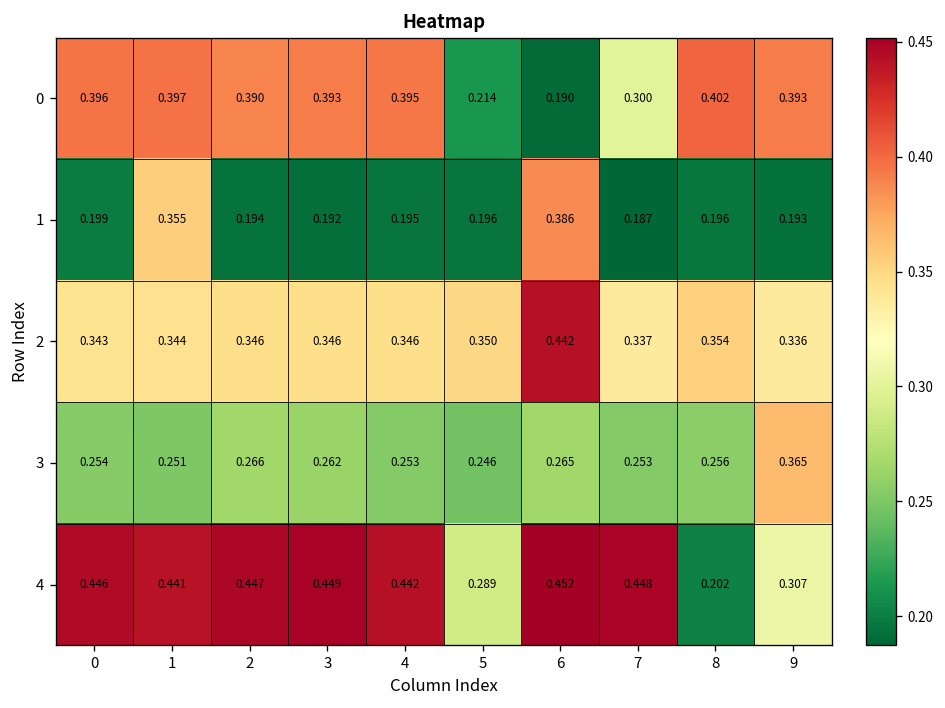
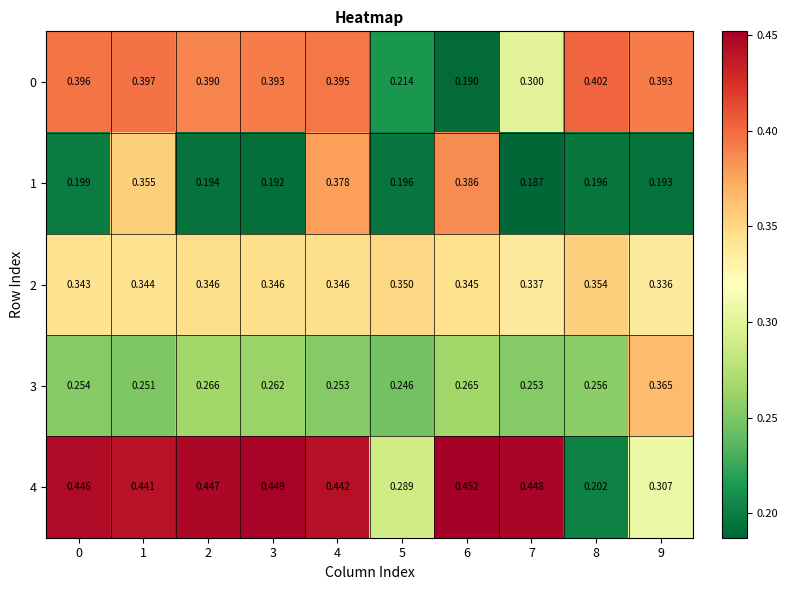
  {
    "0": {
      "0": 0.396,
      "1": 0.397,
      "2": 0.390,
      "3": 0.393,
      "4": 0.395,
      "5": 0.214,
      "6": 0.190,
      "7": 0.300,
      "8": 0.402,
      "9": 0.393
    },
    "1": {
      "0": 0.199,
      "1": 0.355,
      "2": 0.194,
      "3": 0.192,
-     "4": 0.195,
+     "4": 0.378,
      "5": 0.196,
      "6": 0.386,
      "7": 0.187,
      "8": 0.196,
      "9": 0.193
    },
    "2": {
      "0": 0.343,
      "1": 0.344,
      "2": 0.346,
      "3": 0.346,
      "4": 0.346,
      "5": 0.350,
-     "6": 0.442,
+     "6": 0.345,
      "7": 0.337,
      "8": 0.354,
      "9": 0.336
    },
    "3": {
      "0": 0.254,
      "1": 0.251,
      "2": 0.266,
      "3": 0.262,
      "4": 0.253,
      "5": 0.246,
      "6": 0.265,
      "7": 0.253,
      "8": 0.256,
      "9": 0.365
    },
    "4": {
      "0": 0.446,
      "1": 0.441,
      "2": 0.447,
      "3": 0.449,
      "4": 0.442,
      "5": 0.289,
      "6": 0.452,
      "7": 0.448,
      "8": 0.202,
      "9": 0.307
    }
  }
